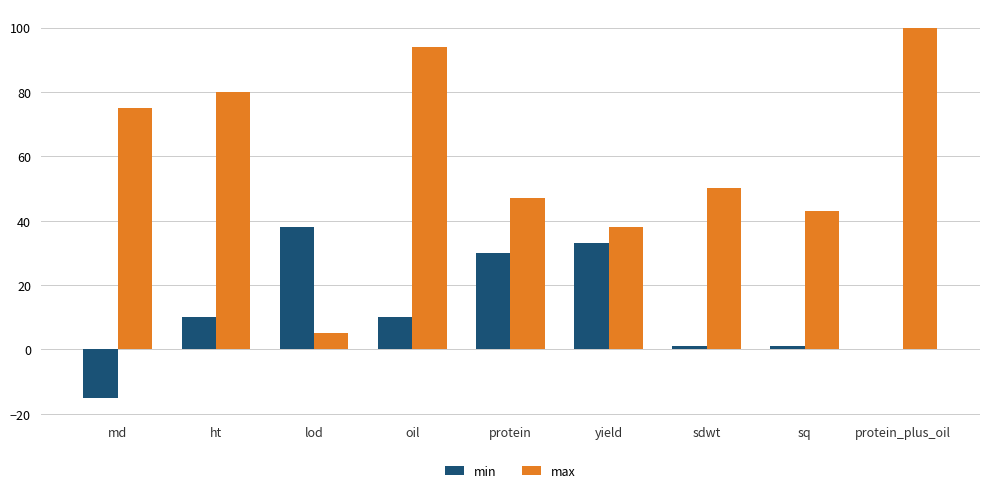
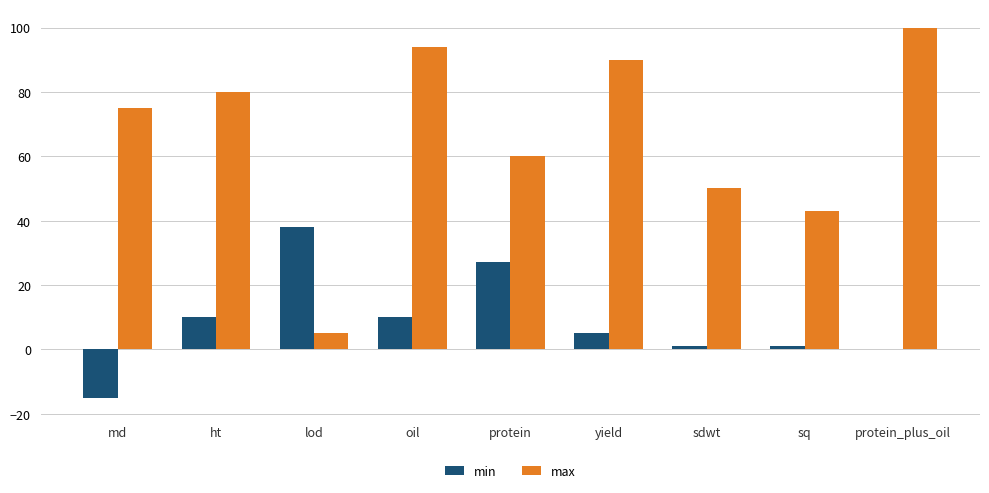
  {
    "min": {
      "md": -15,
      "ht": 10,
      "lod": 38,
      "oil": 10,
-     "protein": 30,
-     "yield": 33,
+     "protein": 27,
+     "yield": 5,
      "sdwt": 1,
      "sq": 1,
      "protein_plus_oil": 0
    },
    "max": {
      "md": 75,
      "ht": 80,
      "lod": 5,
      "oil": 94,
-     "protein": 47,
-     "yield": 38,
+     "protein": 60,
+     "yield": 90,
      "sdwt": 50,
      "sq": 43,
      "protein_plus_oil": 100
    }
  }
